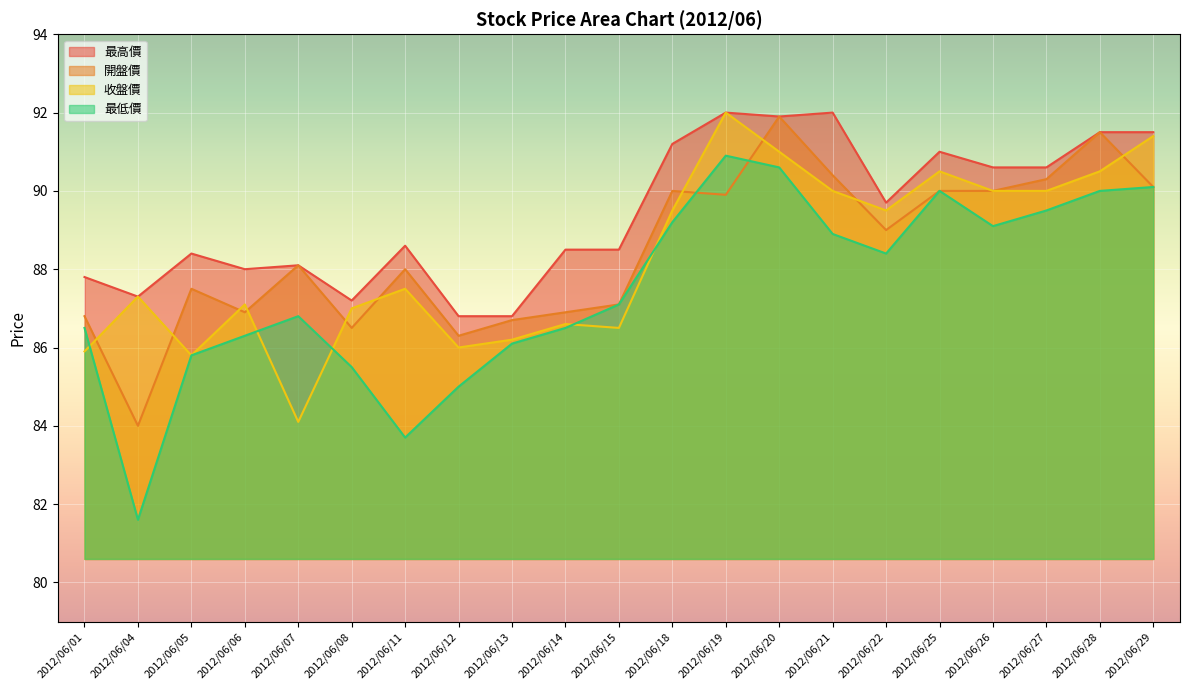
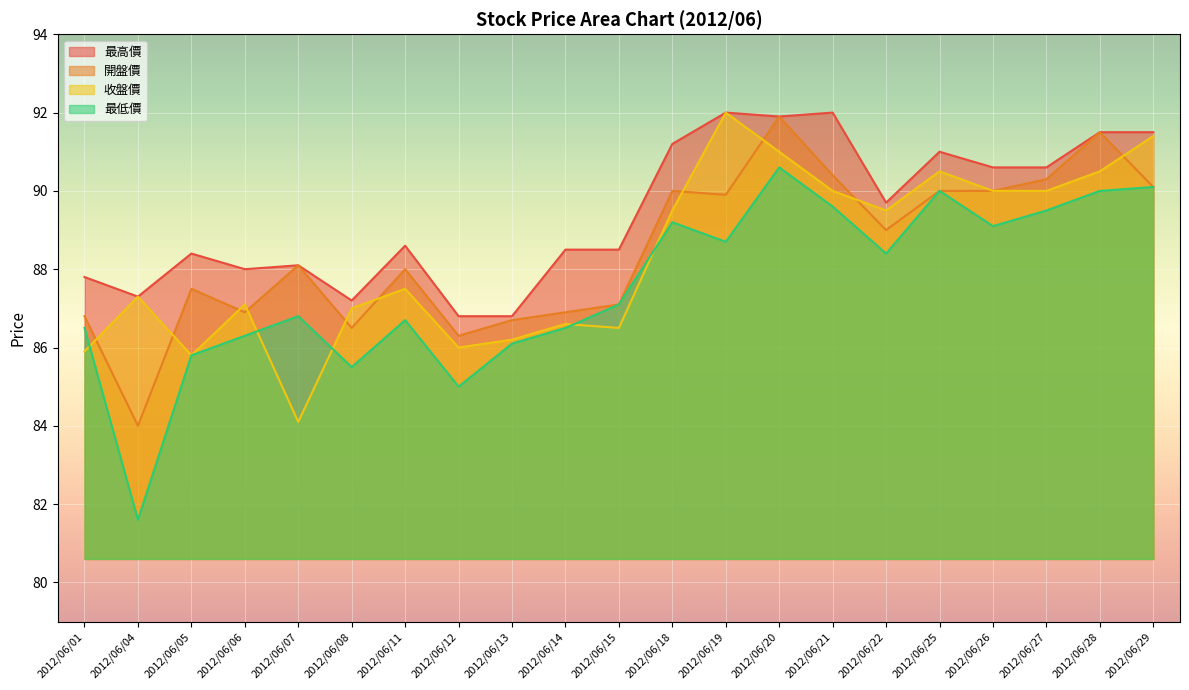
  {
    "收盤價": {
      "2012/06/01": 85.9,
      "2012/06/06": 87.1,
      "2012/06/07": 84.1,
      "2012/06/08": 87.0,
      "2012/06/11": 87.5,
      "2012/06/12": 86.0,
      "2012/06/13": 86.2,
      "2012/06/14": 86.6,
      "2012/06/15": 86.5,
      "2012/06/18": 89.5,
      "2012/06/20": 91.0,
      "2012/06/21": 90.0,
      "2012/06/22": 89.5,
      "2012/06/25": 90.5,
      "2012/06/27": 90.0,
      "2012/06/28": 90.5,
      "2012/06/29": 91.4
    },
    "最低價": {
      "2012/06/01": 86.5,
      "2012/06/04": 81.6,
      "2012/06/06": 86.3,
      "2012/06/07": 86.8,
      "2012/06/08": 85.5,
-     "2012/06/11": 83.7,
+     "2012/06/11": 86.7,
      "2012/06/12": 85.0,
      "2012/06/13": 86.1,
      "2012/06/14": 86.5,
      "2012/06/18": 89.2,
-     "2012/06/19": 90.9,
+     "2012/06/19": 88.7,
      "2012/06/20": 90.6,
-     "2012/06/21": 88.9,
+     "2012/06/21": 89.6,
      "2012/06/22": 88.4,
      "2012/06/26": 89.1,
      "2012/06/27": 89.5,
      "2012/06/28": 90.0
    }
  }
